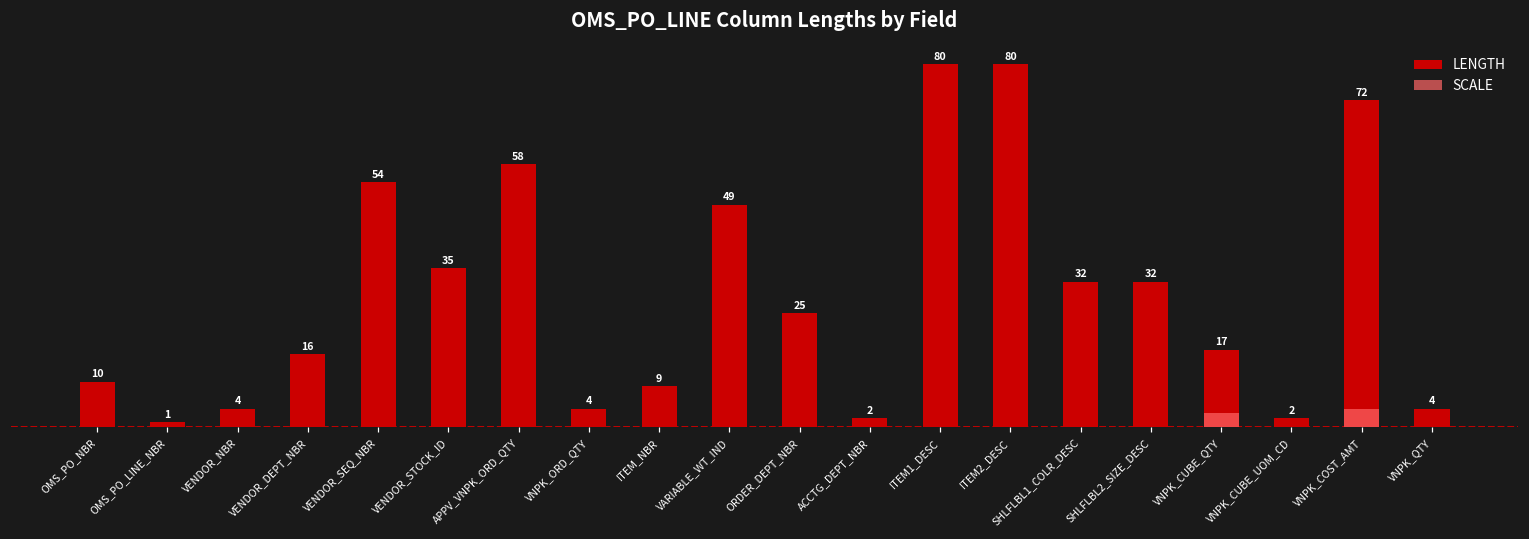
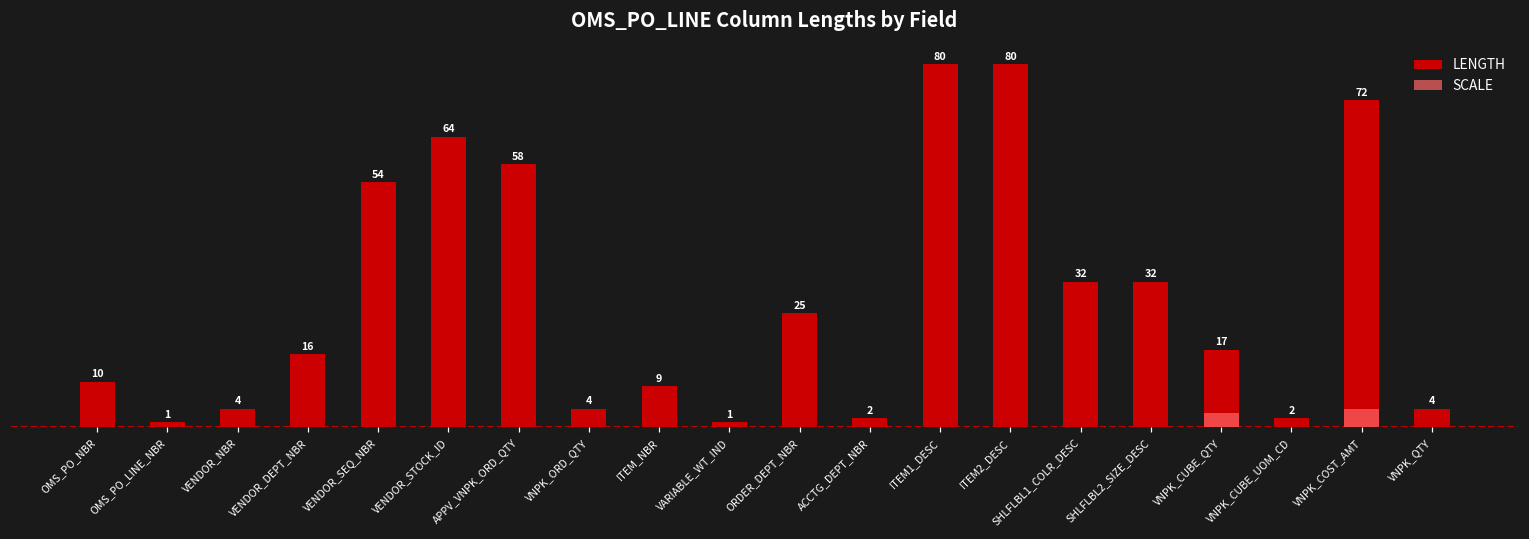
  {
    "LENGTH": {
      "OMS_PO_NBR": 10,
      "OMS_PO_LINE_NBR": 1,
      "VENDOR_NBR": 4,
      "VENDOR_DEPT_NBR": 16,
      "VENDOR_SEQ_NBR": 54,
-     "VENDOR_STOCK_ID": 35,
+     "VENDOR_STOCK_ID": 64,
      "APPV_VNPK_ORD_QTY": 58,
      "VNPK_ORD_QTY": 4,
      "ITEM_NBR": 9,
-     "VARIABLE_WT_IND": 49,
+     "VARIABLE_WT_IND": 1,
      "ORDER_DEPT_NBR": 25,
      "ACCTG_DEPT_NBR": 2,
      "ITEM1_DESC": 80,
      "ITEM2_DESC": 80,
      "SHLFLBL1_COLR_DESC": 32,
      "SHLFLBL2_SIZE_DESC": 32,
      "VNPK_CUBE_QTY": 17,
      "VNPK_CUBE_UOM_CD": 2,
      "VNPK_COST_AMT": 72,
      "VNPK_QTY": 4
    }
  }
